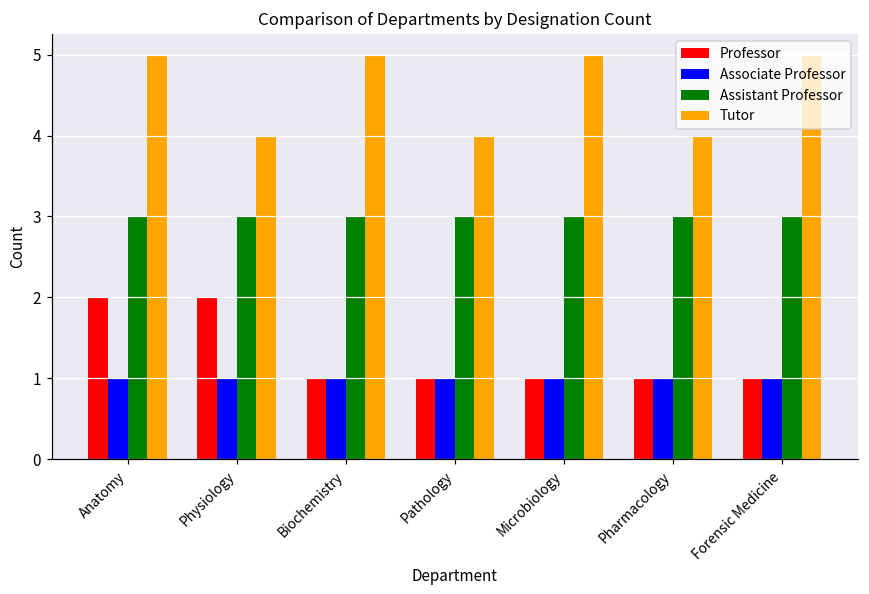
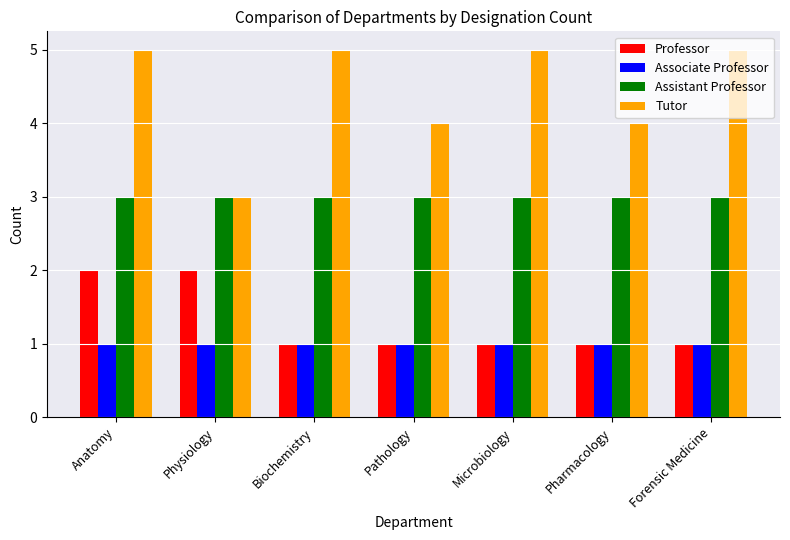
  {
    "Professor": {
      "Anatomy": 2,
      "Physiology": 2,
      "Biochemistry": 1,
      "Pathology": 1,
      "Microbiology": 1,
      "Pharmacology": 1,
      "Forensic Medicine": 1
    },
    "Associate Professor": {
      "Anatomy": 1,
      "Physiology": 1,
      "Biochemistry": 1,
      "Pathology": 1,
      "Microbiology": 1,
      "Pharmacology": 1,
      "Forensic Medicine": 1
    },
    "Assistant Professor": {
      "Anatomy": 3,
      "Physiology": 3,
      "Biochemistry": 3,
      "Pathology": 3,
      "Microbiology": 3,
      "Pharmacology": 3,
      "Forensic Medicine": 3
    },
    "Tutor": {
      "Anatomy": 5,
-     "Physiology": 4,
+     "Physiology": 3,
      "Biochemistry": 5,
      "Pathology": 4,
      "Microbiology": 5,
      "Pharmacology": 4
    }
  }
